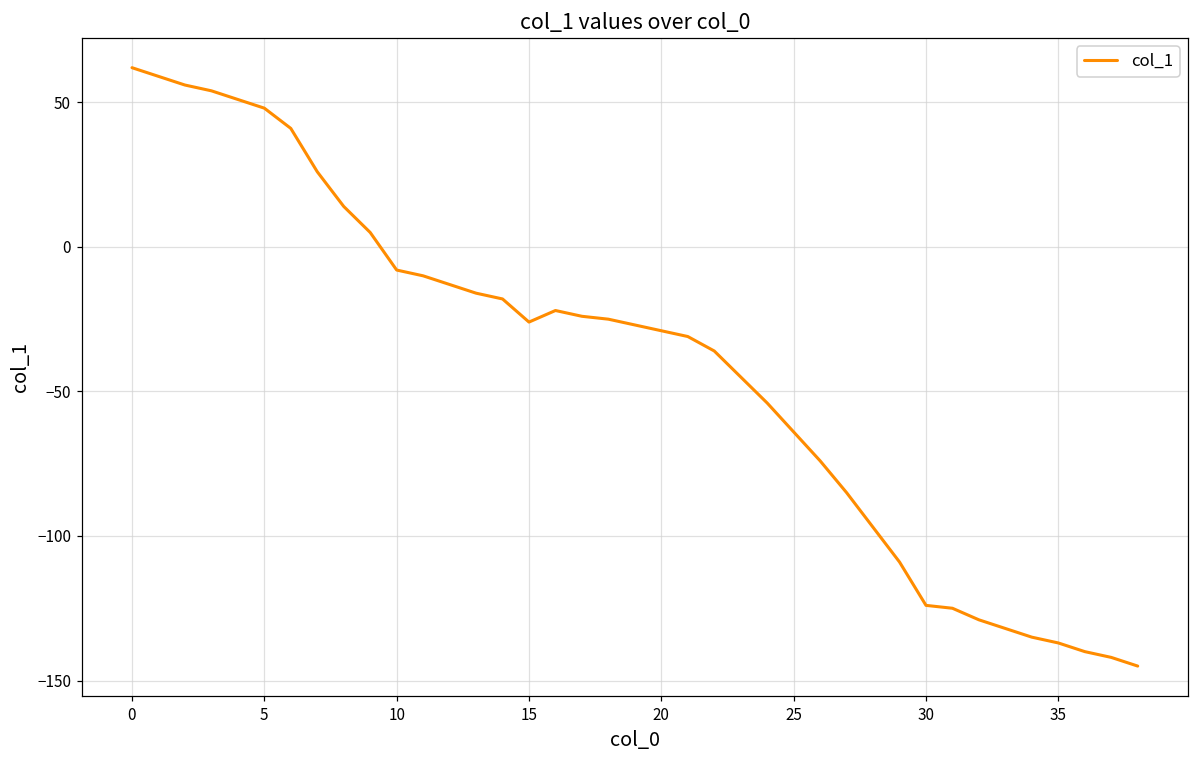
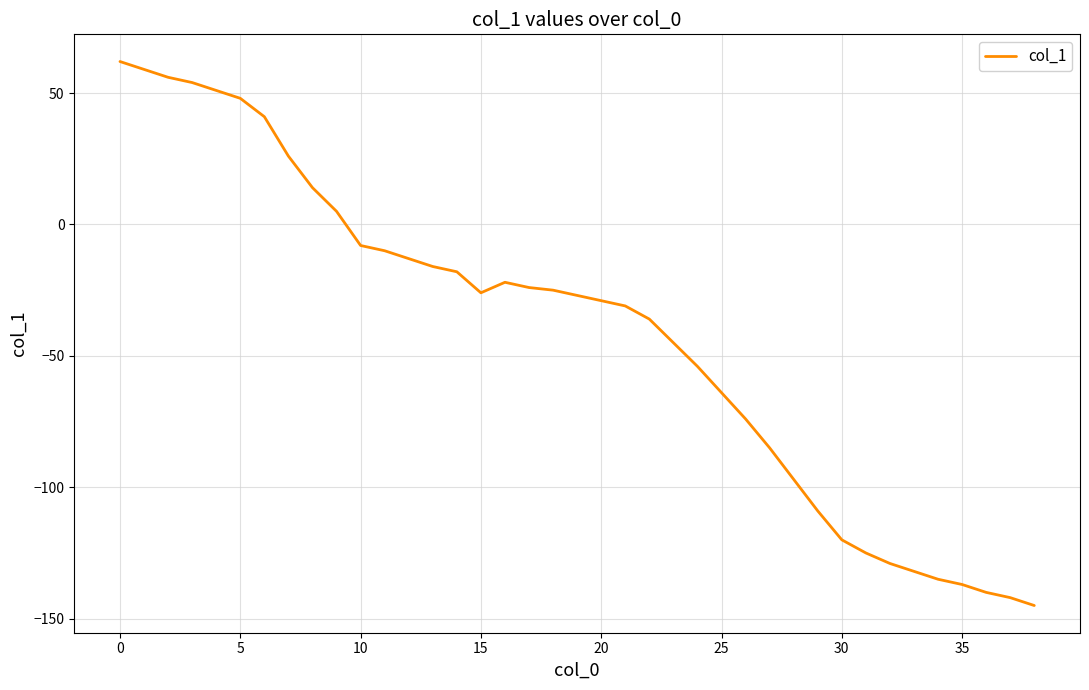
  {
    "0": 62,
    "5": 48,
    "10": -8,
    "15": -26,
    "20": -29,
    "25": -64,
-   "30": -124,
+   "30": -120,
    "35": -137
  }
